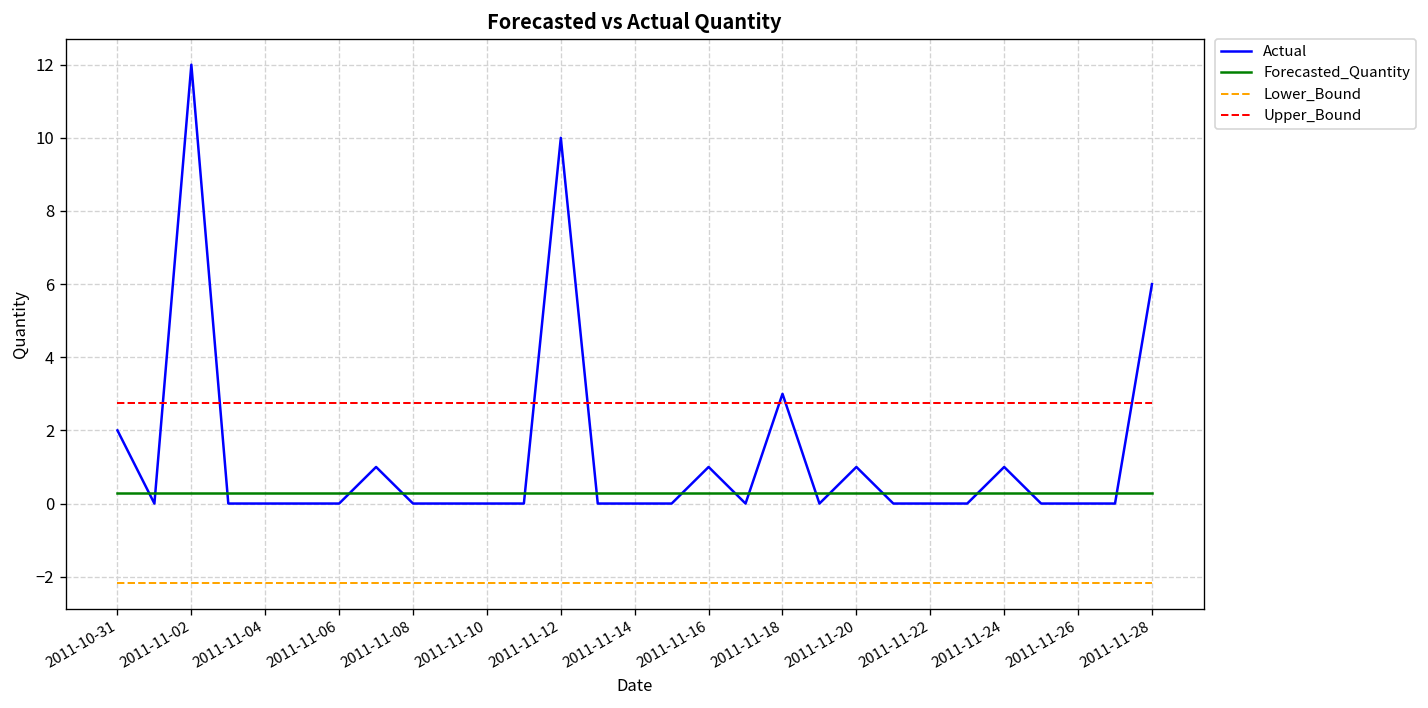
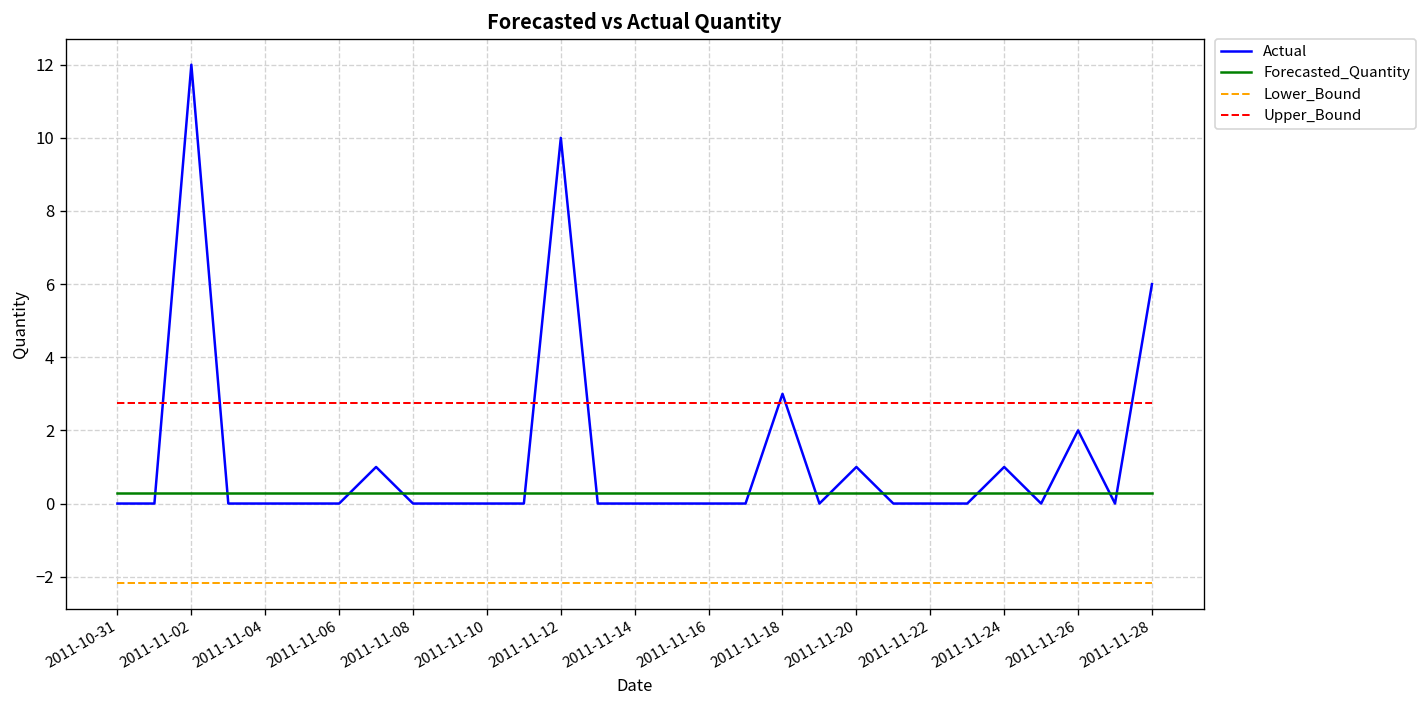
  {
    "Actual": {
-     "2011-10-31": 2,
+     "2011-10-31": 0,
      "2011-11-02": 12,
      "2011-11-04": 0,
      "2011-11-06": 0,
      "2011-11-08": 0,
      "2011-11-10": 0,
      "2011-11-12": 10,
      "2011-11-14": 0,
-     "2011-11-16": 1,
+     "2011-11-16": 0,
      "2011-11-18": 3,
      "2011-11-20": 1,
      "2011-11-22": 0,
      "2011-11-24": 1,
-     "2011-11-26": 0,
+     "2011-11-26": 2,
      "2011-11-28": 6
    },
    "Forecasted_Quantity": {
      "2011-10-31": 0.3,
      "2011-11-02": 0.3,
      "2011-11-04": 0.3,
      "2011-11-06": 0.3,
      "2011-11-08": 0.3,
      "2011-11-10": 0.3,
      "2011-11-12": 0.3,
      "2011-11-14": 0.3,
      "2011-11-16": 0.3,
      "2011-11-18": 0.3,
      "2011-11-20": 0.3,
      "2011-11-22": 0.3,
      "2011-11-24": 0.3,
      "2011-11-26": 0.3,
      "2011-11-28": 0.3
    },
    "Lower_Bound": {
      "2011-10-31": -2.2,
      "2011-11-02": -2.2,
      "2011-11-04": -2.2,
      "2011-11-06": -2.2,
      "2011-11-08": -2.2,
      "2011-11-10": -2.2,
      "2011-11-12": -2.2,
      "2011-11-14": -2.2,
      "2011-11-16": -2.2,
      "2011-11-18": -2.2,
      "2011-11-20": -2.2,
      "2011-11-22": -2.2,
      "2011-11-24": -2.2,
      "2011-11-26": -2.2,
      "2011-11-28": -2.2
    },
    "Upper_Bound": {
      "2011-10-31": 2.7,
      "2011-11-02": 2.7,
      "2011-11-04": 2.7,
      "2011-11-06": 2.7,
      "2011-11-08": 2.7,
      "2011-11-10": 2.7,
      "2011-11-12": 2.7,
      "2011-11-14": 2.7,
      "2011-11-16": 2.7,
      "2011-11-18": 2.7,
      "2011-11-20": 2.7,
      "2011-11-22": 2.7,
      "2011-11-24": 2.7,
      "2011-11-26": 2.7,
      "2011-11-28": 2.7
    }
  }
